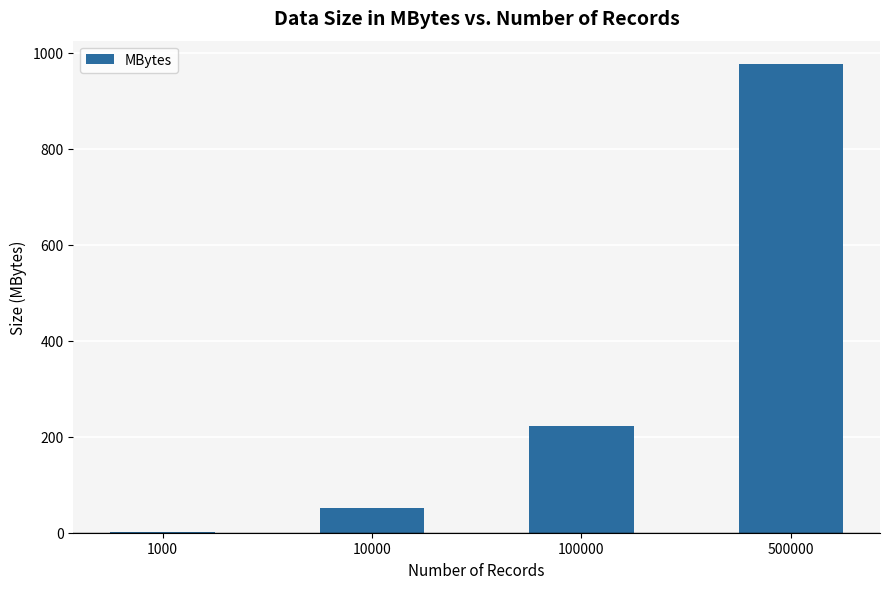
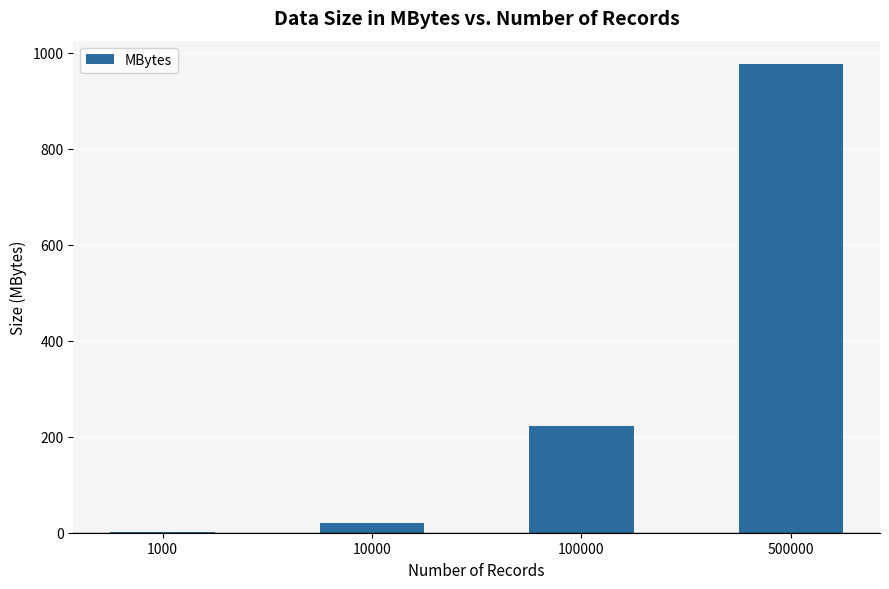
  {
-   "10000": 50,
+   "10000": 20,
    "100000": 220,
    "500000": 980
  }
